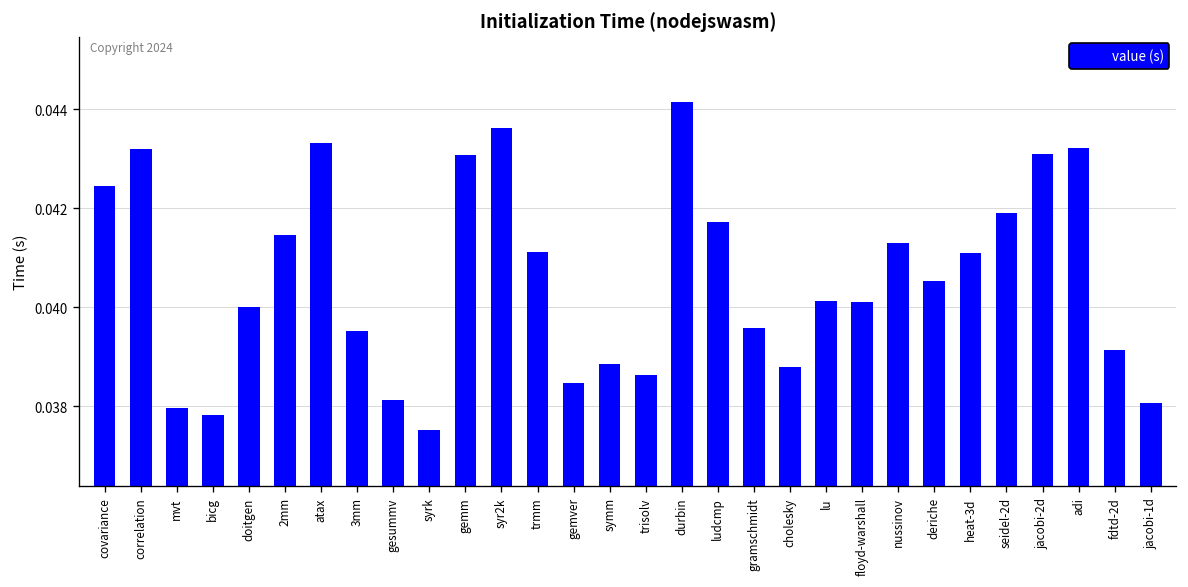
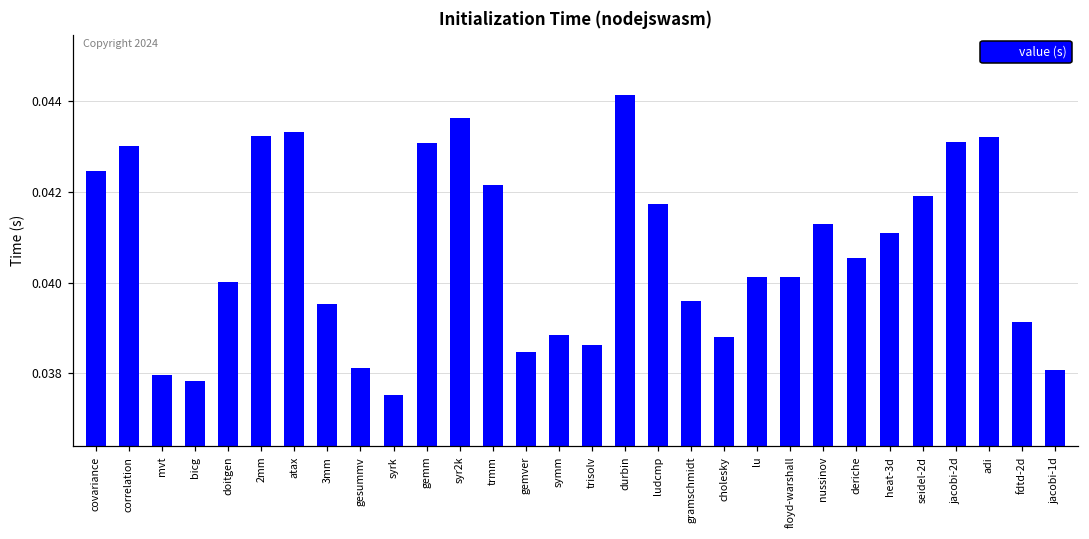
  {
    "covariance": 0.0425,
-   "correlation": 0.0432,
+   "correlation": 0.0430,
    "mvt": 0.0380,
    "bicg": 0.0378,
    "doitgen": 0.0400,
-   "2mm": 0.0415,
+   "2mm": 0.0432,
    "atax": 0.0433,
    "3mm": 0.0395,
    "gesummv": 0.0381,
    "syrk": 0.0375,
    "gemm": 0.0431,
    "syr2k": 0.0436,
-   "trmm": 0.0411,
+   "trmm": 0.0421,
    "gemver": 0.0385,
    "symm": 0.0388,
    "trisolv": 0.0386,
    "durbin": 0.0441,
    "ludcmp": 0.0417,
    "gramschmidt": 0.0396,
    "cholesky": 0.0388,
    "lu": 0.0401,
    "floyd-warshall": 0.0401,
    "nussinov": 0.0413,
    "deriche": 0.0405,
    "heat-3d": 0.0411,
    "seidel-2d": 0.0419,
    "jacobi-2d": 0.0431,
    "adi": 0.0432,
    "fdtd-2d": 0.0391,
    "jacobi-1d": 0.0381
  }
